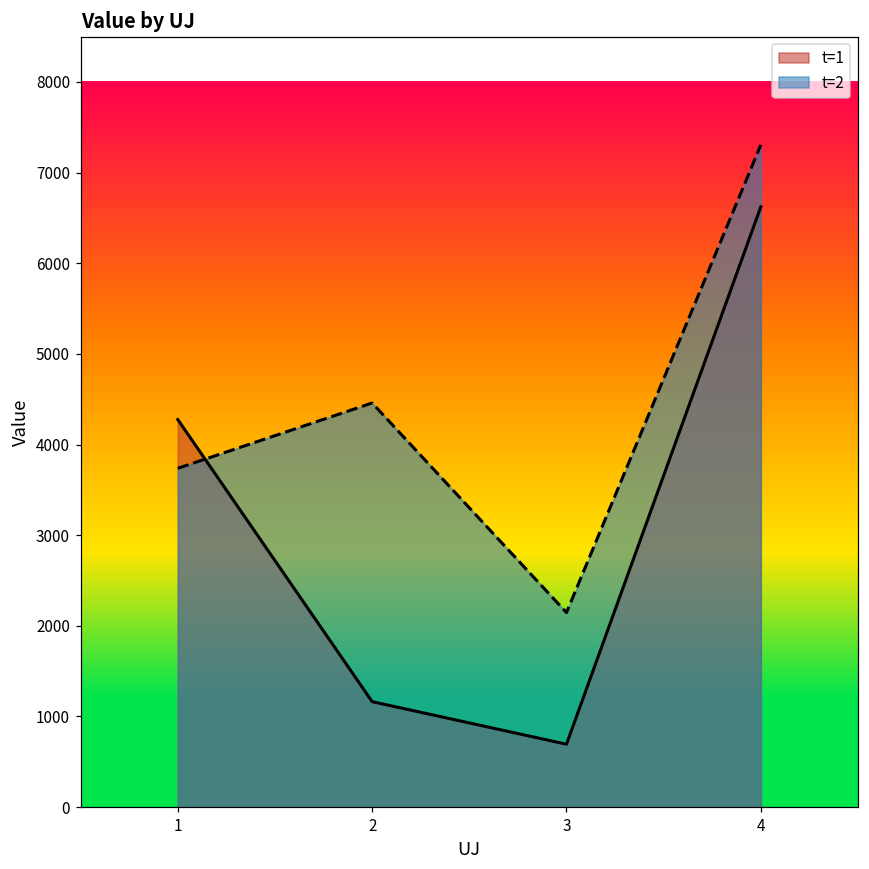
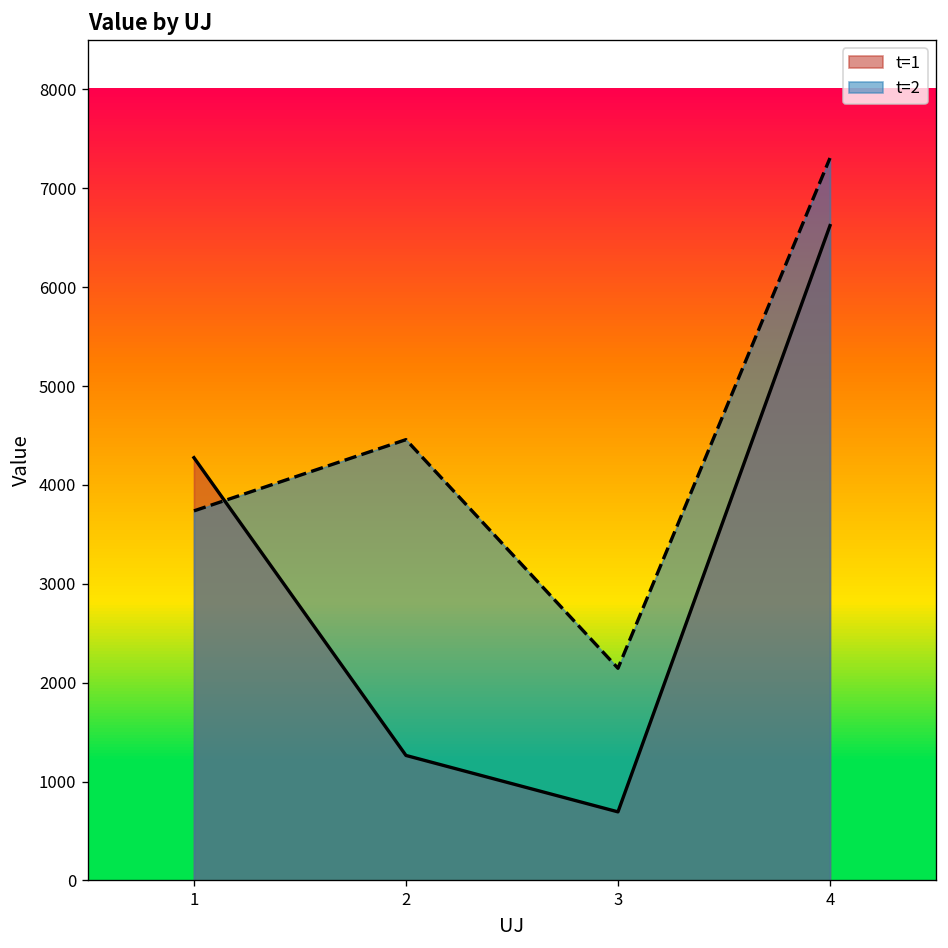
  {
    "t=1": {
      "1": 4300,
-     "2": 1200,
+     "2": 1300,
      "3": 700,
      "4": 6600
    },
    "t=2": {
      "1": 3700,
      "2": 4500,
      "3": 2100,
      "4": 7300
    }
  }
